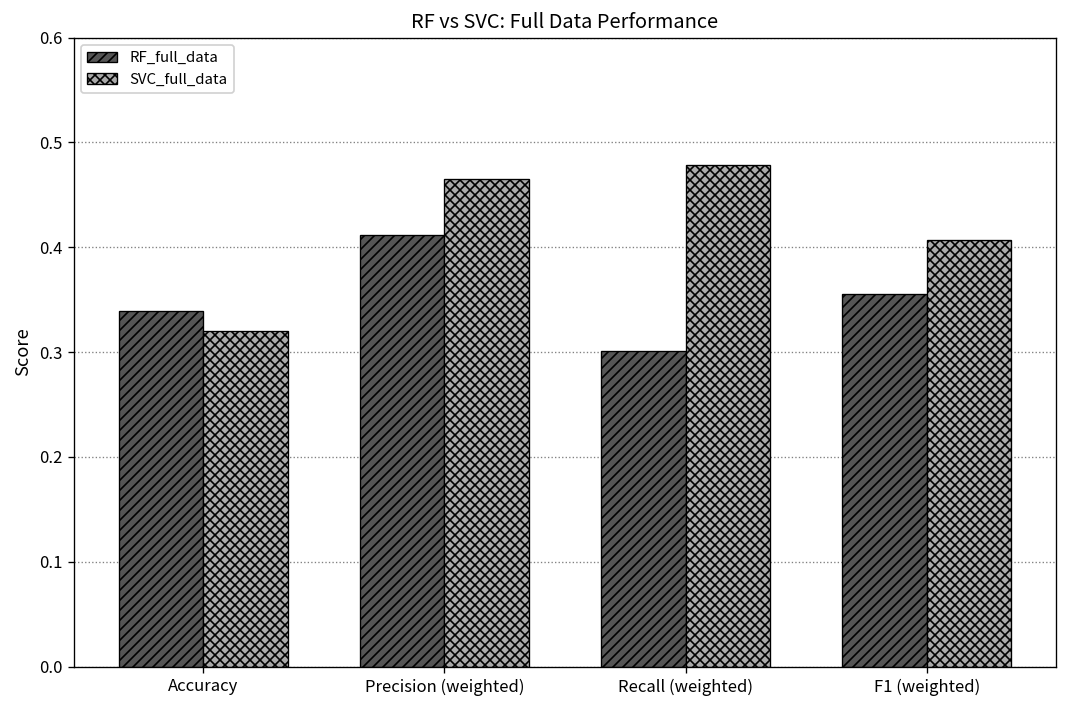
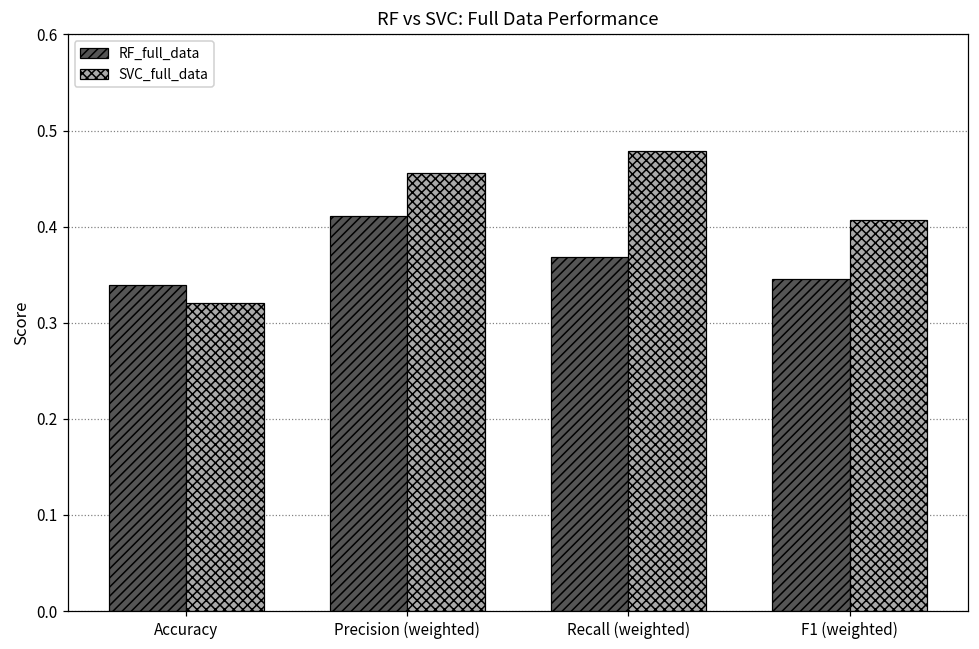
  {
    "RF_full_data": {
      "Accuracy": 0.34,
      "Precision (weighted)": 0.41,
-     "Recall (weighted)": 0.30,
-     "F1 (weighted)": 0.36
+     "Recall (weighted)": 0.37,
+     "F1 (weighted)": 0.35
    },
    "SVC_full_data": {
      "Accuracy": 0.32,
-     "Precision (weighted)": 0.465,
+     "Precision (weighted)": 0.455,
      "Recall (weighted)": 0.48,
      "F1 (weighted)": 0.41
    }
  }
